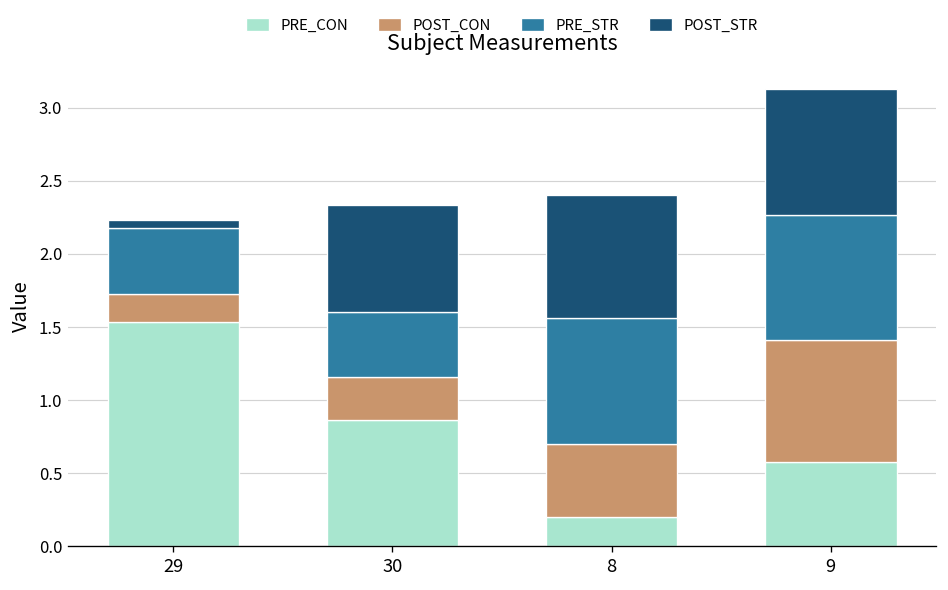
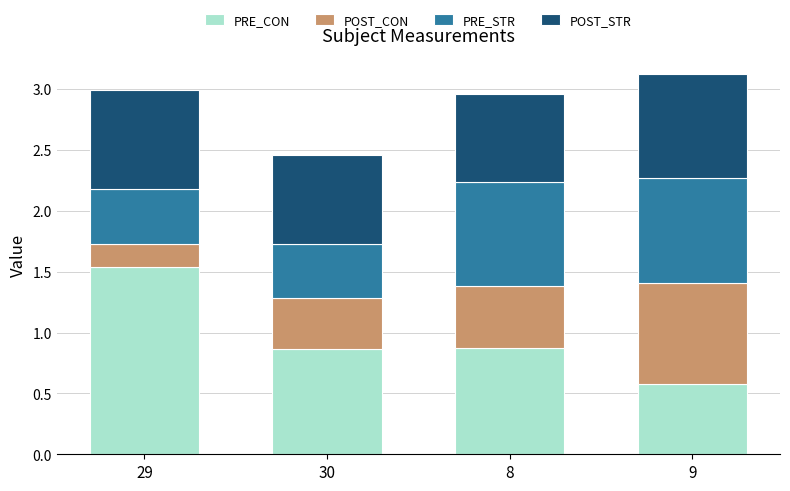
  {
    "PRE_CON": {
      "29": 1.54,
      "30": 0.86,
-     "8": 0.20,
+     "8": 0.87,
      "9": 0.58
    },
    "POST_CON": {
      "29": 0.19,
-     "30": 0.29,
+     "30": 0.42,
      "8": 0.50,
      "9": 0.83
    },
    "PRE_STR": {
      "29": 0.45,
      "30": 0.45,
      "8": 0.86,
      "9": 0.86
    },
    "POST_STR": {
-     "29": 0.05,
+     "29": 0.81,
      "30": 0.73,
-     "8": 0.84,
+     "8": 0.72,
      "9": 0.86
    }
  }
